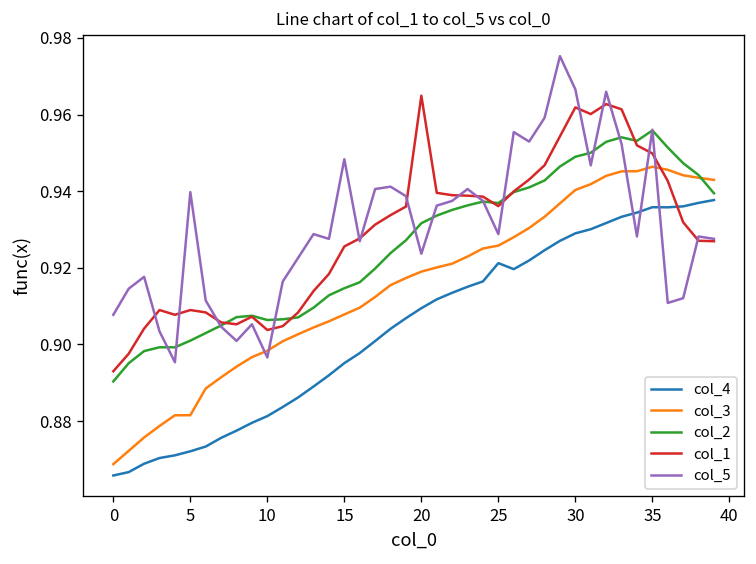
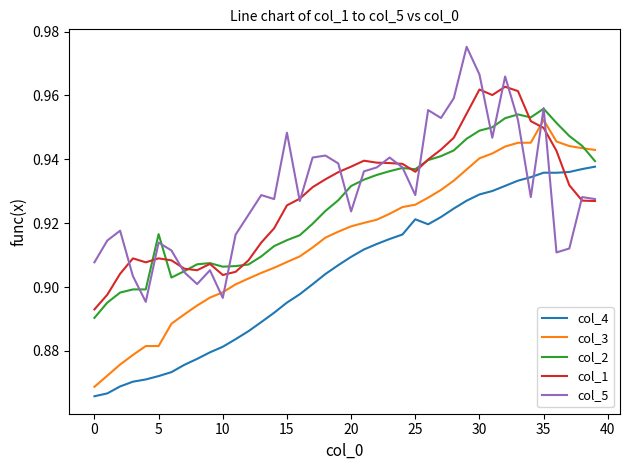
  {
    "col_4": {
      "0": 0.866,
      "5": 0.872,
      "10": 0.881,
      "15": 0.895,
      "20": 0.909,
      "25": 0.921,
      "30": 0.929,
      "35": 0.936
    },
    "col_3": {
      "0": 0.869,
      "5": 0.882,
      "10": 0.898,
      "15": 0.908,
      "20": 0.919,
      "25": 0.926,
      "30": 0.940,
-     "35": 0.946
+     "35": 0.952
    },
    "col_2": {
      "0": 0.890,
-     "5": 0.901,
+     "5": 0.917,
      "10": 0.906,
      "15": 0.915,
      "20": 0.932,
      "25": 0.937,
      "30": 0.949
    },
    "col_1": {
      "0": 0.893,
      "5": 0.909,
      "10": 0.904,
      "15": 0.926,
-     "20": 0.965,
+     "20": 0.938,
      "25": 0.936,
      "30": 0.962,
      "35": 0.950
    },
    "col_5": {
      "0": 0.908,
-     "5": 0.940,
+     "5": 0.914,
      "10": 0.897,
      "15": 0.948,
      "20": 0.924,
      "25": 0.929,
      "30": 0.967
    }
  }
